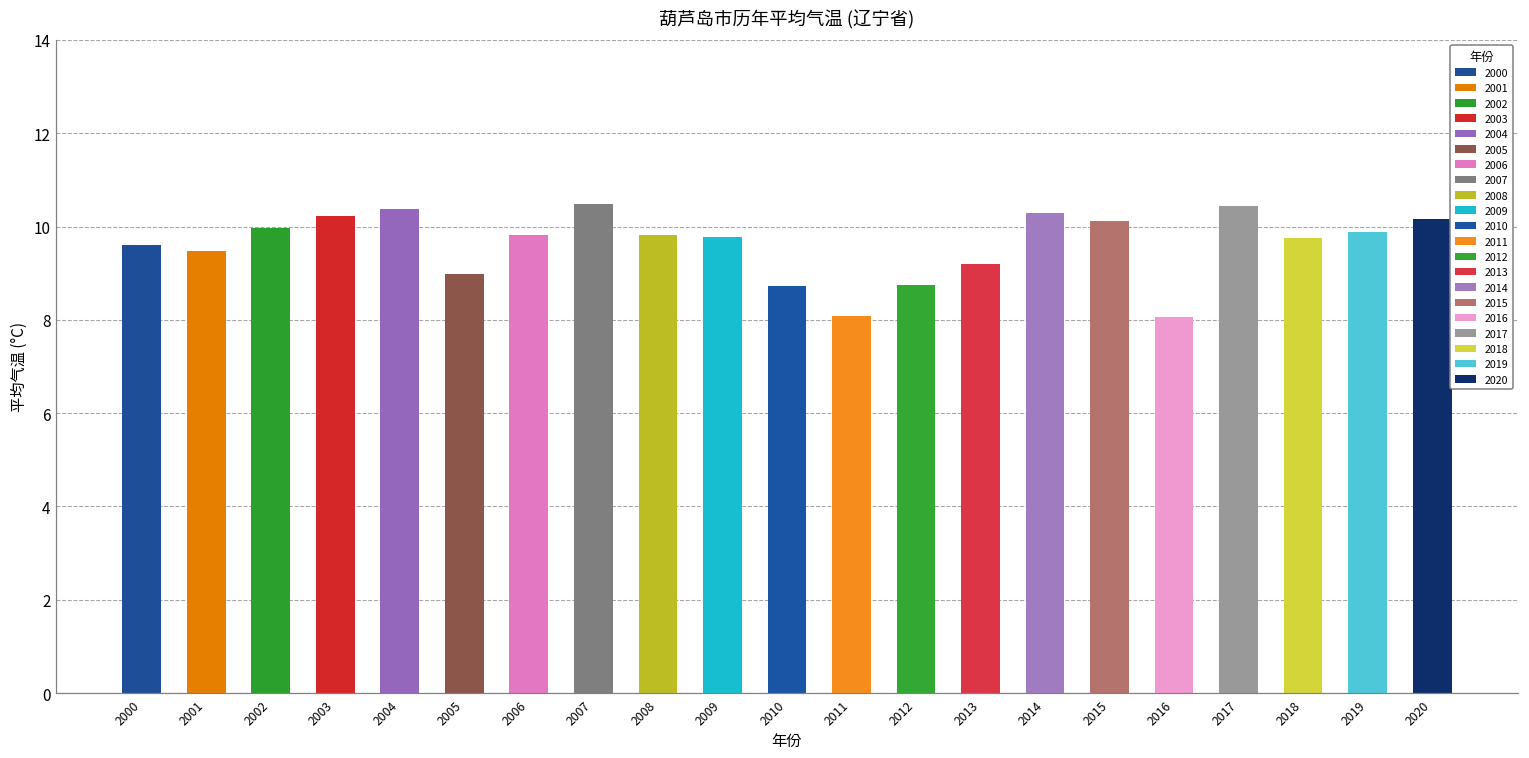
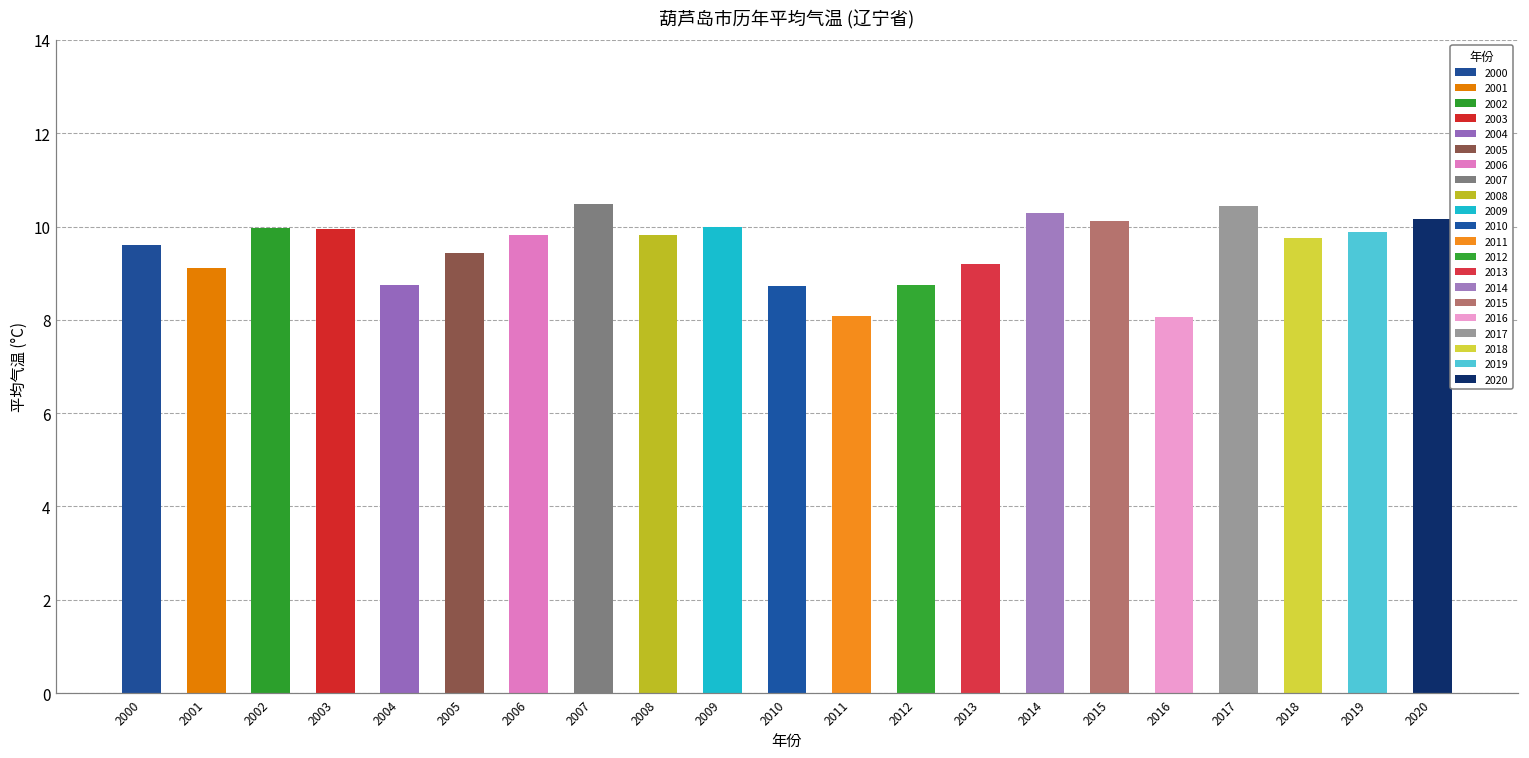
  {
    "2000": 9.6,
-   "2001": 9.5,
+   "2001": 9.1,
    "2002": 10.0,
-   "2003": 10.2,
-   "2004": 10.4,
-   "2005": 9.0,
+   "2003": 9.9,
+   "2004": 8.7,
+   "2005": 9.4,
    "2006": 9.8,
    "2007": 10.5,
    "2008": 9.8,
-   "2009": 9.8,
+   "2009": 10.0,
    "2010": 8.7,
    "2011": 8.1,
    "2012": 8.7,
    "2013": 9.2,
    "2014": 10.3,
    "2015": 10.1,
    "2016": 8.1,
    "2017": 10.4,
    "2018": 9.8,
    "2019": 9.9,
    "2020": 10.2
  }
